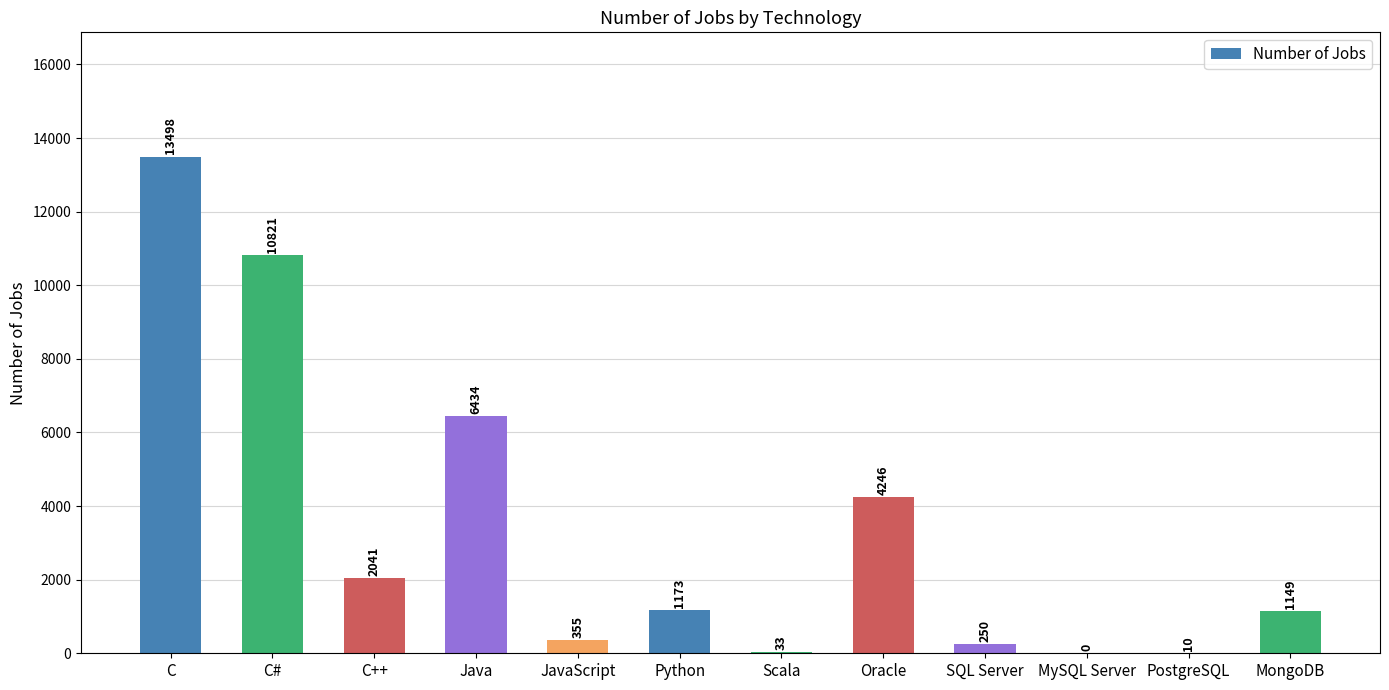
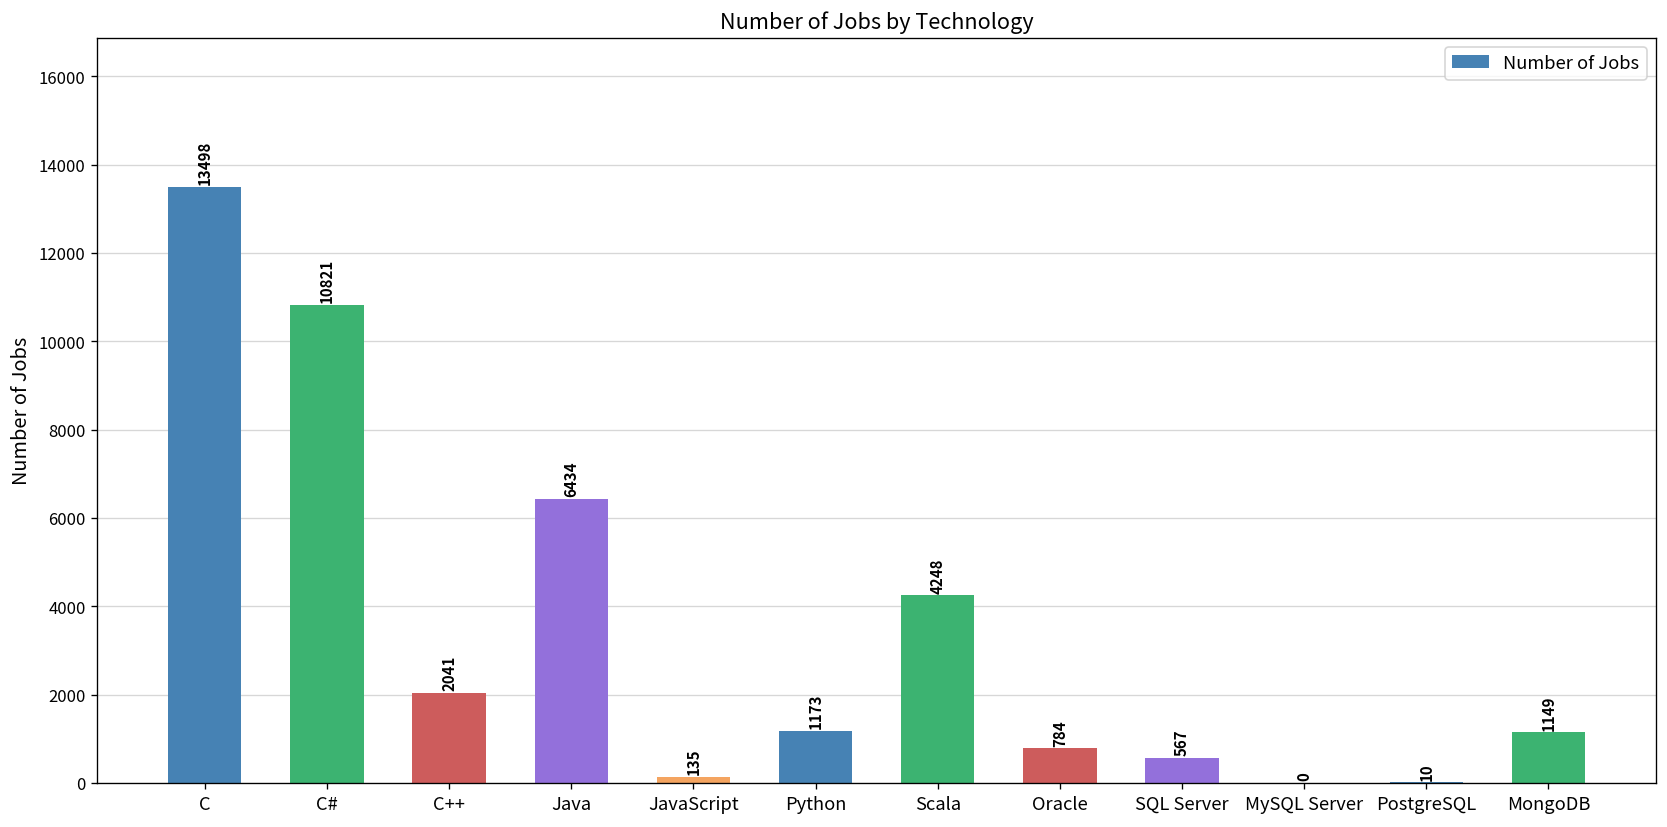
  {
    "C": 13498,
    "C#": 10821,
    "C++": 2041,
    "Java": 6434,
-   "JavaScript": 355,
+   "JavaScript": 135,
    "Python": 1173,
-   "Scala": 33,
-   "Oracle": 4246,
-   "SQL Server": 250,
+   "Scala": 4248,
+   "Oracle": 784,
+   "SQL Server": 567,
    "MySQL Server": 0,
    "PostgreSQL": 10,
    "MongoDB": 1149
  }
